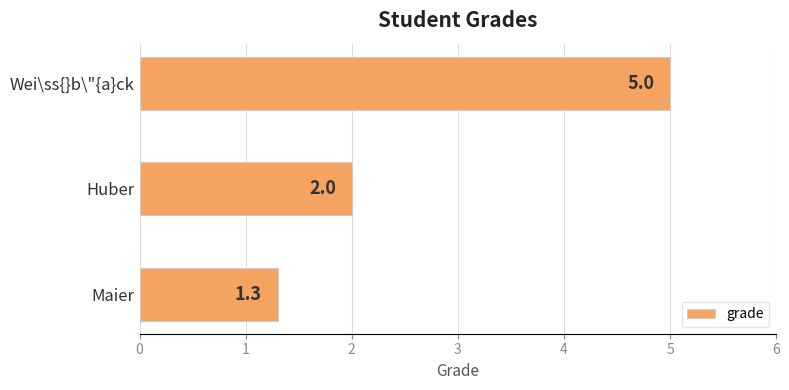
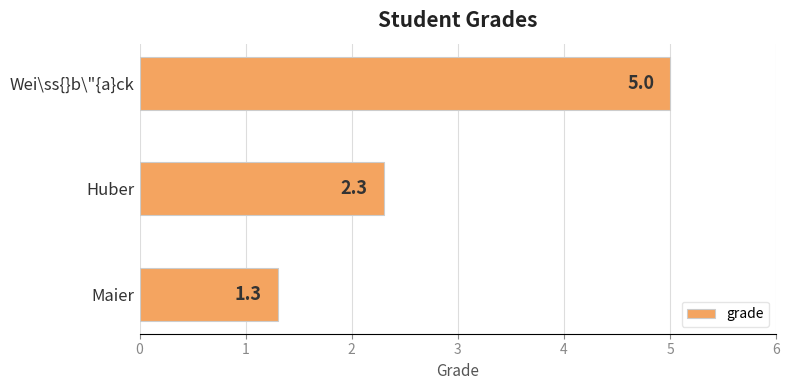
  {
    "Wei\\ss{}b\\\"{a}ck": 5.0,
-   "Huber": 2.0,
+   "Huber": 2.3,
    "Maier": 1.3
  }
